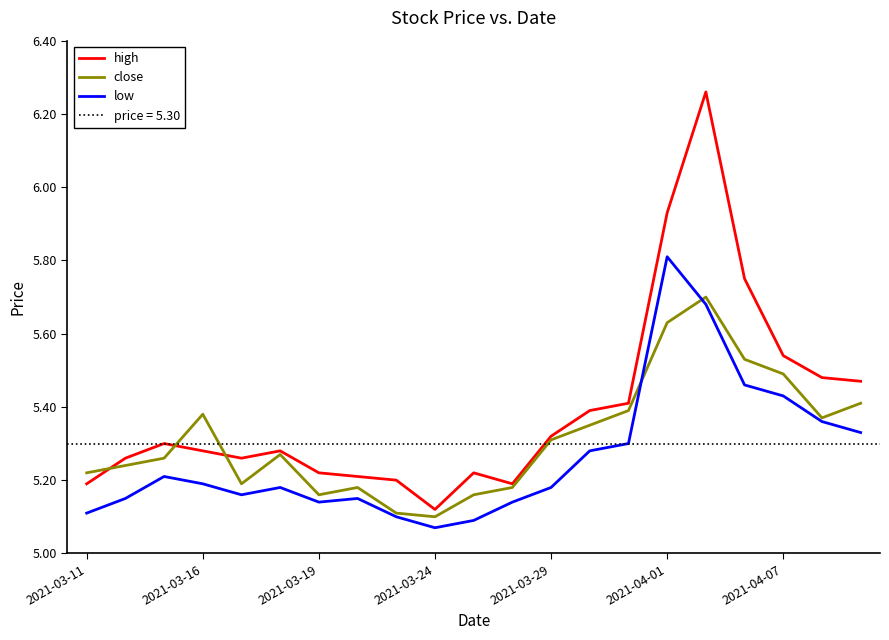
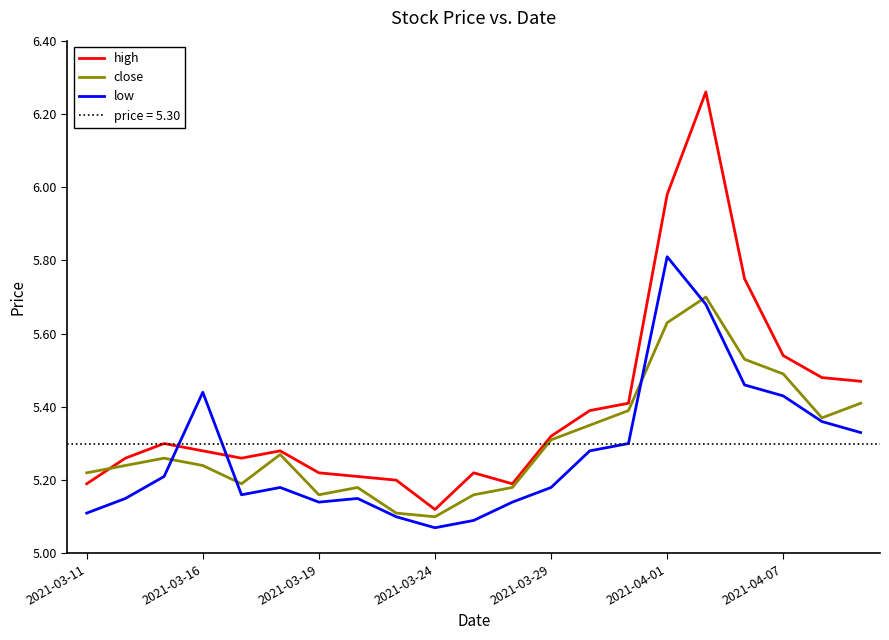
  {
    "high": {
      "2021-03-11": 5.19,
      "2021-03-16": 5.28,
      "2021-03-19": 5.22,
      "2021-03-24": 5.12,
      "2021-03-29": 5.32,
-     "2021-04-01": 5.93,
+     "2021-04-01": 5.98,
      "2021-04-07": 5.54
    },
    "close": {
      "2021-03-11": 5.22,
-     "2021-03-16": 5.38,
+     "2021-03-16": 5.24,
      "2021-03-19": 5.16,
      "2021-03-24": 5.10,
      "2021-03-29": 5.31,
      "2021-04-01": 5.63,
      "2021-04-07": 5.49
    },
    "low": {
      "2021-03-11": 5.11,
-     "2021-03-16": 5.19,
+     "2021-03-16": 5.44,
      "2021-03-19": 5.14,
      "2021-03-24": 5.07,
      "2021-03-29": 5.18,
      "2021-04-01": 5.81,
      "2021-04-07": 5.43
    }
  }
